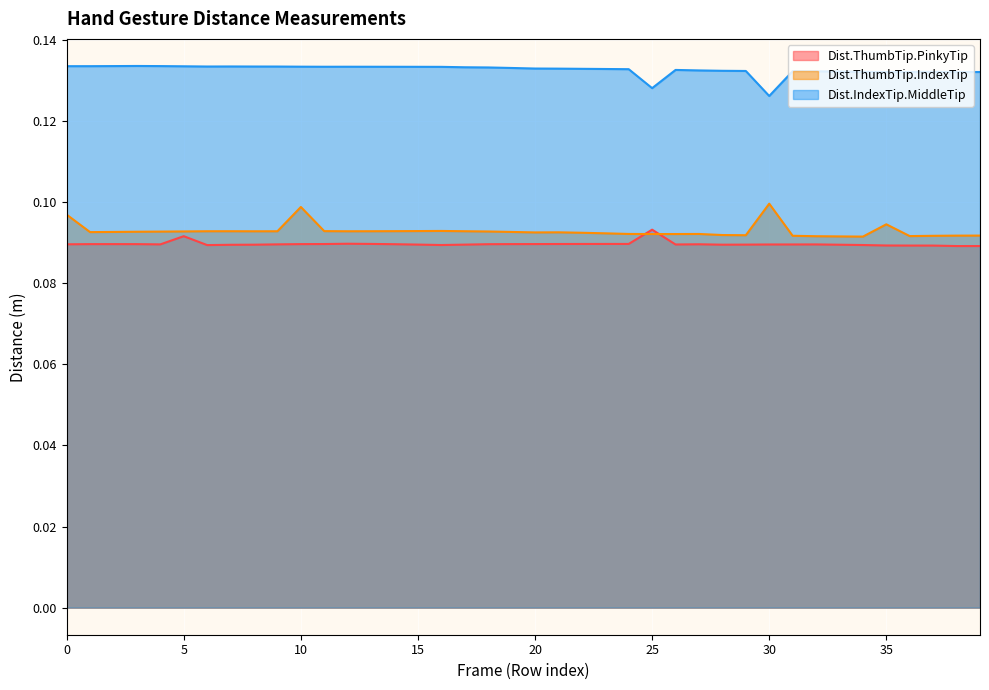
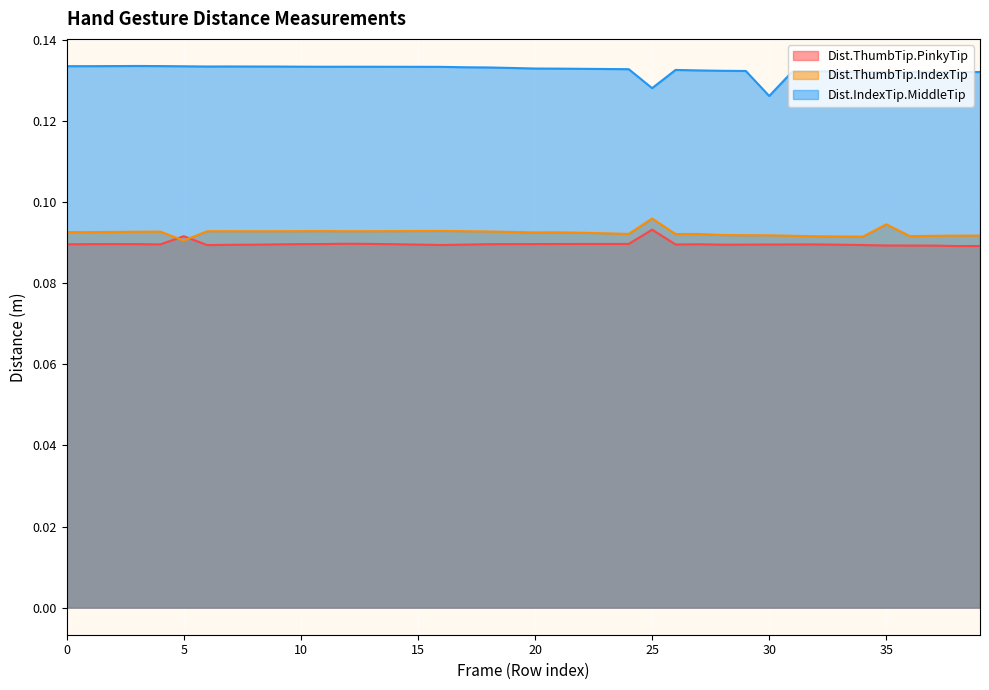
  {
    "Dist.ThumbTip.PinkyTip": {
      "0": 0.090,
      "5": 0.092,
      "10": 0.090,
      "15": 0.090,
      "20": 0.090,
      "25": 0.093,
      "30": 0.090,
      "35": 0.089
    },
    "Dist.ThumbTip.IndexTip": {
-     "0": 0.097,
-     "5": 0.093,
-     "10": 0.099,
+     "0": 0.093,
+     "5": 0.091,
+     "10": 0.093,
      "15": 0.093,
      "20": 0.093,
-     "25": 0.092,
-     "30": 0.100,
+     "25": 0.096,
+     "30": 0.092,
      "35": 0.095
    },
    "Dist.IndexTip.MiddleTip": {
      "0": 0.134,
      "5": 0.134,
      "10": 0.133,
      "15": 0.133,
      "20": 0.133,
      "25": 0.128,
      "30": 0.126
    }
  }
